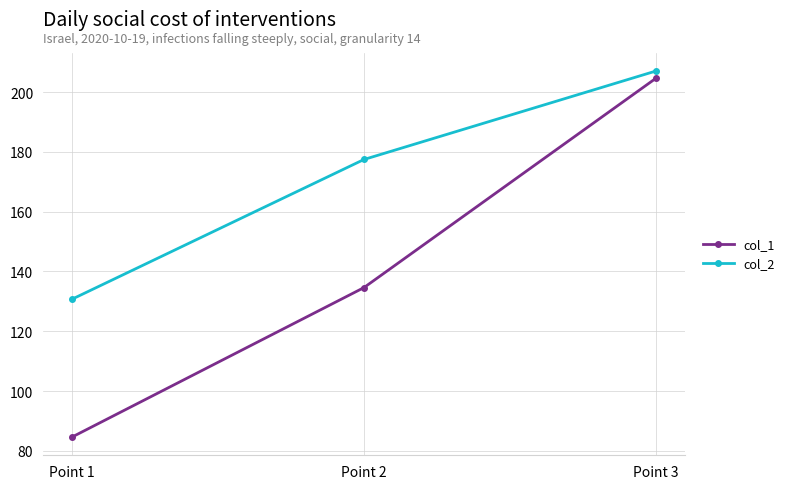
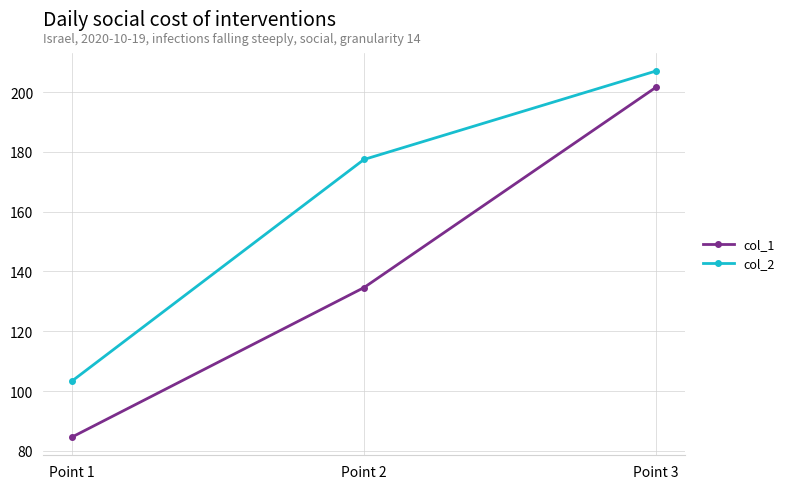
  {
    "col_1": {
      "Point 1": 85,
      "Point 2": 135,
-     "Point 3": 205
+     "Point 3": 202
    },
    "col_2": {
-     "Point 1": 131,
+     "Point 1": 103,
      "Point 2": 177,
      "Point 3": 207
    }
  }
